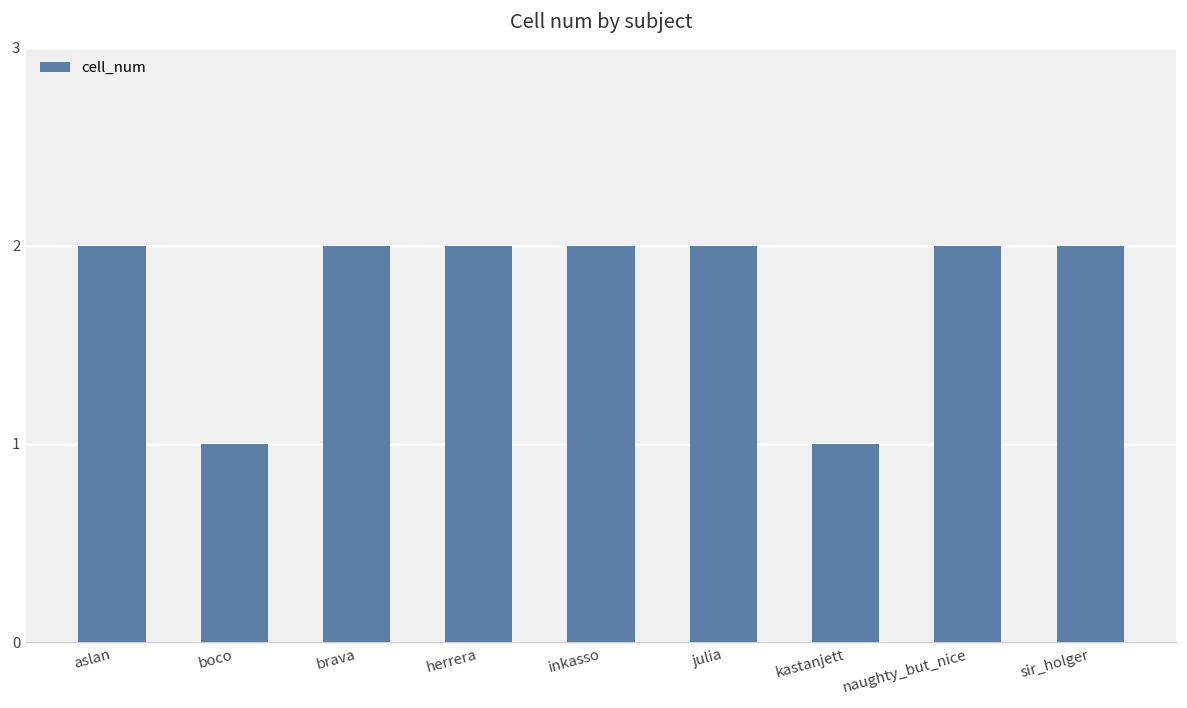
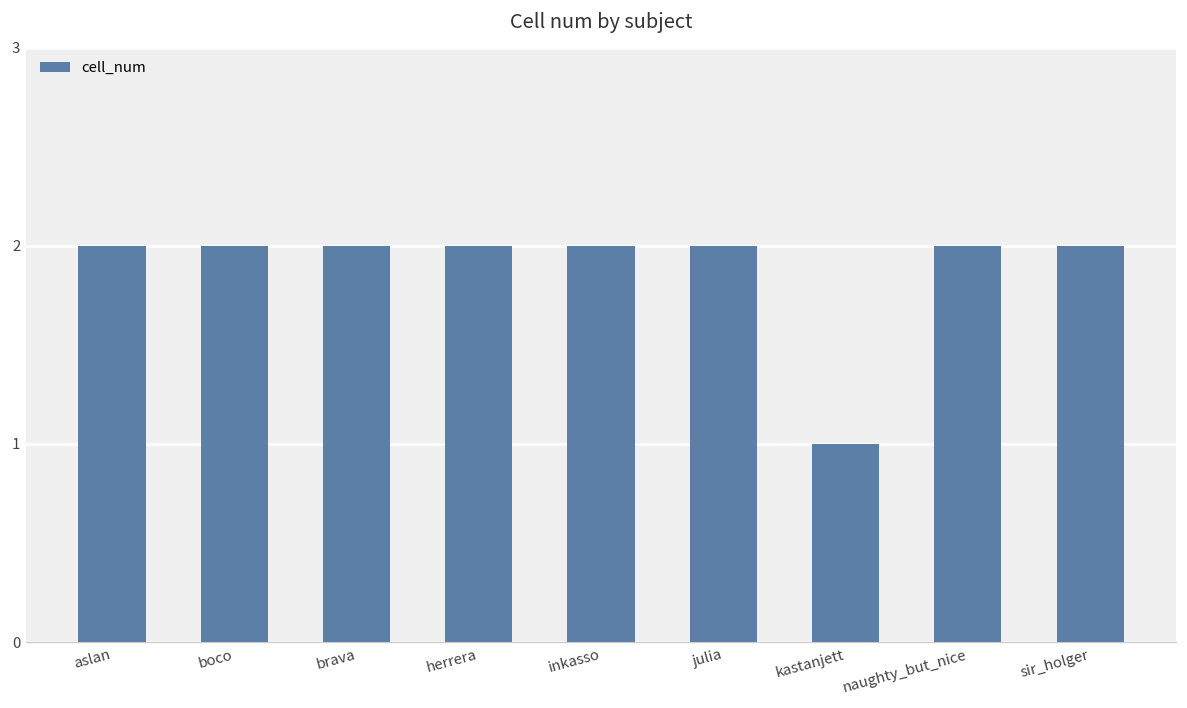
  {
    "aslan": 2,
-   "boco": 1,
+   "boco": 2,
    "brava": 2,
    "herrera": 2,
    "inkasso": 2,
    "julia": 2,
    "kastanjett": 1,
    "naughty_but_nice": 2,
    "sir_holger": 2
  }
